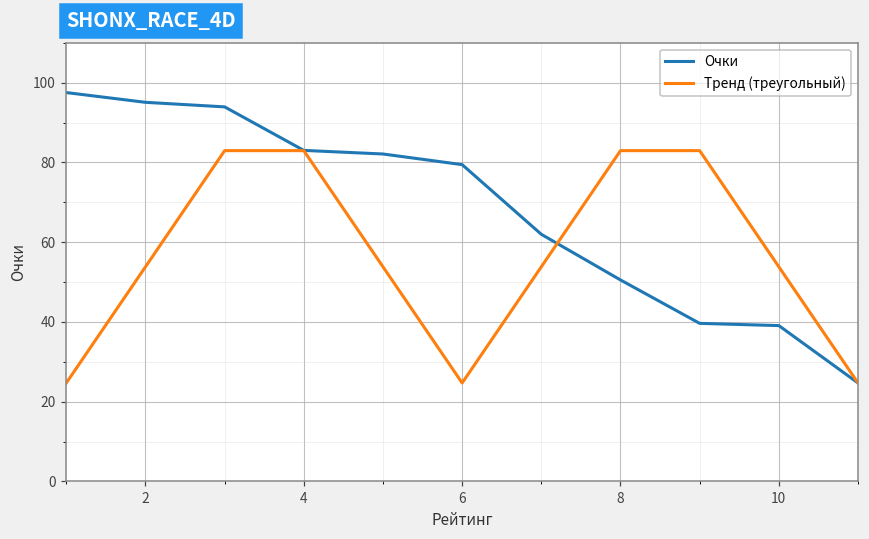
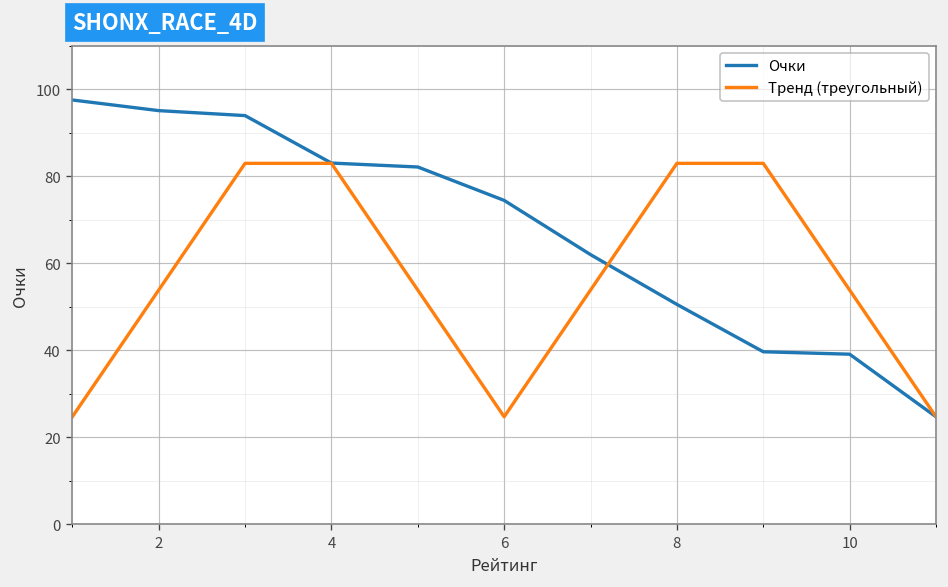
  {
    "Очки": {
      "2": 95,
-     "6": 79,
+     "6": 74,
      "8": 51,
      "10": 39
    },
    "Тренд (треугольный)": {
      "2": 54,
      "6": 25,
      "8": 83,
      "10": 54
    }
  }
